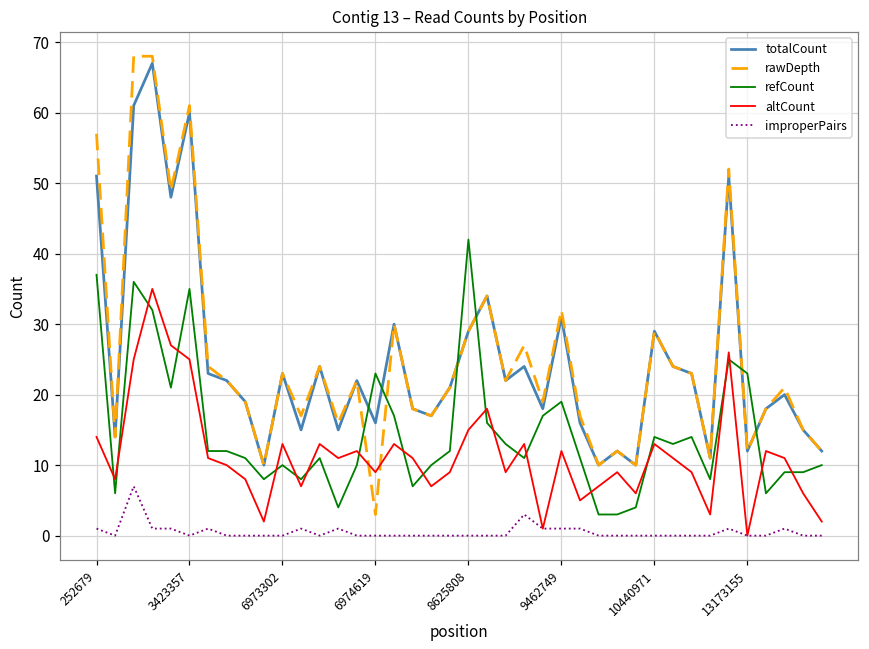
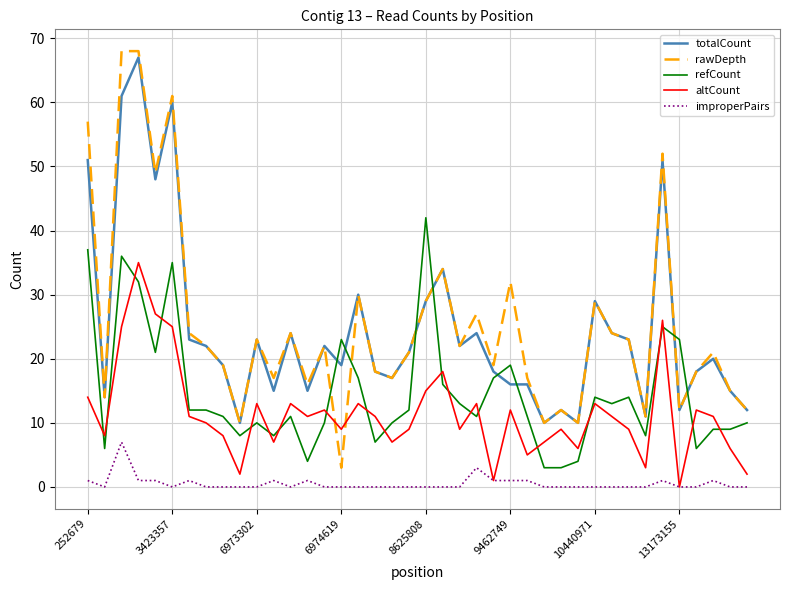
  {
    "totalCount": {
      "252679": 51,
      "3423357": 60,
-     "6974619": 16,
-     "9462749": 31
+     "6974619": 19,
+     "9462749": 16
    },
    "rawDepth": {
      "252679": 57,
      "3423357": 61,
      "6974619": 3,
      "9462749": 32
    },
    "refCount": {
      "252679": 37,
      "3423357": 35,
      "6973302": 10,
      "6974619": 23,
      "8625808": 42,
      "9462749": 19,
      "10440971": 14,
      "13173155": 23
    },
    "altCount": {
      "252679": 14,
      "3423357": 25,
      "6973302": 13,
      "6974619": 9,
      "8625808": 15,
      "9462749": 12,
      "10440971": 13
    },
    "improperPairs": {
      "252679": 1,
      "3423357": 0,
      "6973302": 0,
      "6974619": 0,
      "8625808": 0,
      "9462749": 1,
      "10440971": 0
    }
  }
